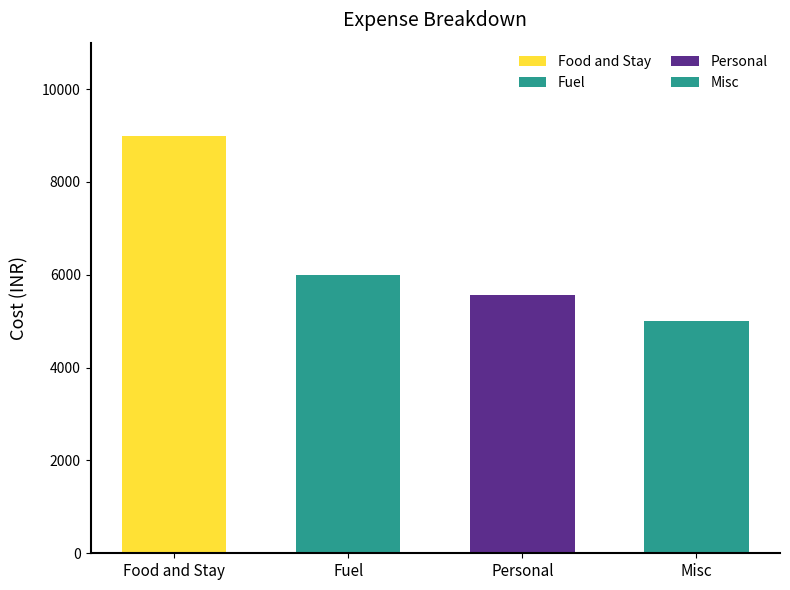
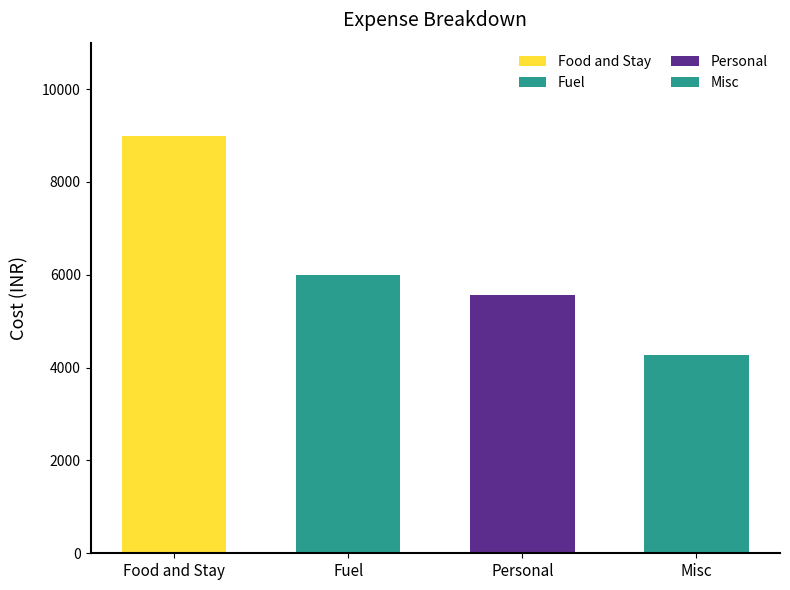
  {
    "Food and Stay": 9000,
    "Fuel": 6000,
    "Personal": 5600,
-   "Misc": 5000
+   "Misc": 4300
  }
